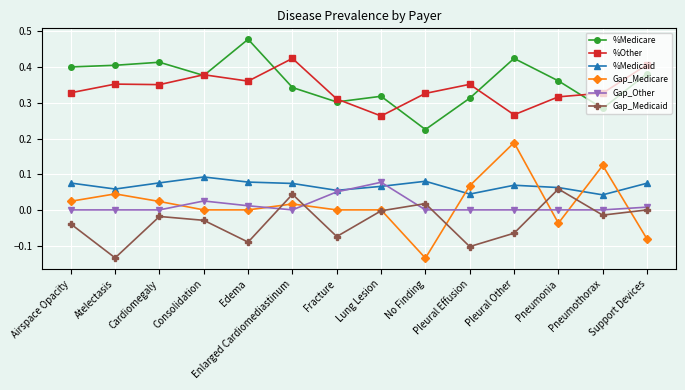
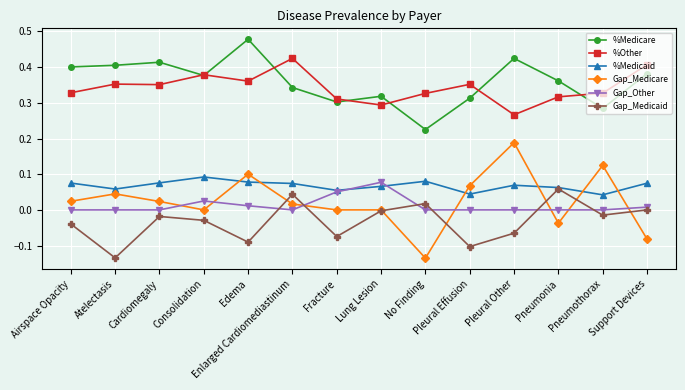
  {
    "%Medicare": {
      "Airspace Opacity": 0.40,
      "Atelectasis": 0.41,
      "Cardiomegaly": 0.41,
      "Edema": 0.48,
      "Enlarged Cardiomediastinum": 0.34,
      "Fracture": 0.30,
      "Lung Lesion": 0.32,
      "No Finding": 0.23,
      "Pleural Effusion": 0.31,
      "Pleural Other": 0.42,
      "Pneumonia": 0.36
    },
    "%Other": {
      "Airspace Opacity": 0.33,
      "Atelectasis": 0.35,
      "Cardiomegaly": 0.35,
      "Edema": 0.36,
      "Enlarged Cardiomediastinum": 0.42,
      "Fracture": 0.31,
-     "Lung Lesion": 0.26,
+     "Lung Lesion": 0.29,
      "No Finding": 0.33,
      "Pleural Effusion": 0.35,
      "Pleural Other": 0.27,
      "Pneumonia": 0.32
    },
    "%Medicaid": {
      "Airspace Opacity": 0.08,
      "Atelectasis": 0.06,
      "Cardiomegaly": 0.08,
      "Consolidation": 0.09,
      "Edema": 0.08,
      "Enlarged Cardiomediastinum": 0.07,
      "Lung Lesion": 0.07,
      "No Finding": 0.08,
      "Pleural Effusion": 0.04,
      "Pleural Other": 0.07,
      "Pneumothorax": 0.04,
      "Support Devices": 0.07
    },
    "Gap_Medicare": {
      "Airspace Opacity": 0.02,
      "Atelectasis": 0.04,
      "Cardiomegaly": 0.02,
      "Consolidation": 0.0,
-     "Edema": 0.0,
+     "Edema": 0.1,
      "Enlarged Cardiomediastinum": 0.02,
      "Fracture": 0.0,
      "No Finding": -0.14,
      "Pleural Effusion": 0.07,
      "Pleural Other": 0.19,
      "Pneumonia": -0.04,
      "Pneumothorax": 0.12,
      "Support Devices": -0.08
    },
    "Gap_Other": {
      "Airspace Opacity": 0.00,
      "Atelectasis": 0.00,
      "Cardiomegaly": 0.00,
      "Consolidation": 0.02,
      "Edema": 0.01,
      "Enlarged Cardiomediastinum": 0.00,
      "Lung Lesion": 0.08,
      "No Finding": 0.00,
      "Pleural Effusion": 0.00,
      "Pleural Other": 0.00,
      "Pneumonia": 0.00,
      "Pneumothorax": 0.00,
      "Support Devices": 0.01
    },
    "Gap_Medicaid": {
      "Airspace Opacity": -0.04,
      "Atelectasis": -0.13,
      "Cardiomegaly": -0.02,
      "Consolidation": -0.03,
      "Edema": -0.09,
      "Enlarged Cardiomediastinum": 0.04,
      "Fracture": -0.07,
      "No Finding": 0.02,
      "Pleural Effusion": -0.10,
      "Pleural Other": -0.07,
      "Pneumothorax": -0.01,
      "Support Devices": 0.00
    }
  }
